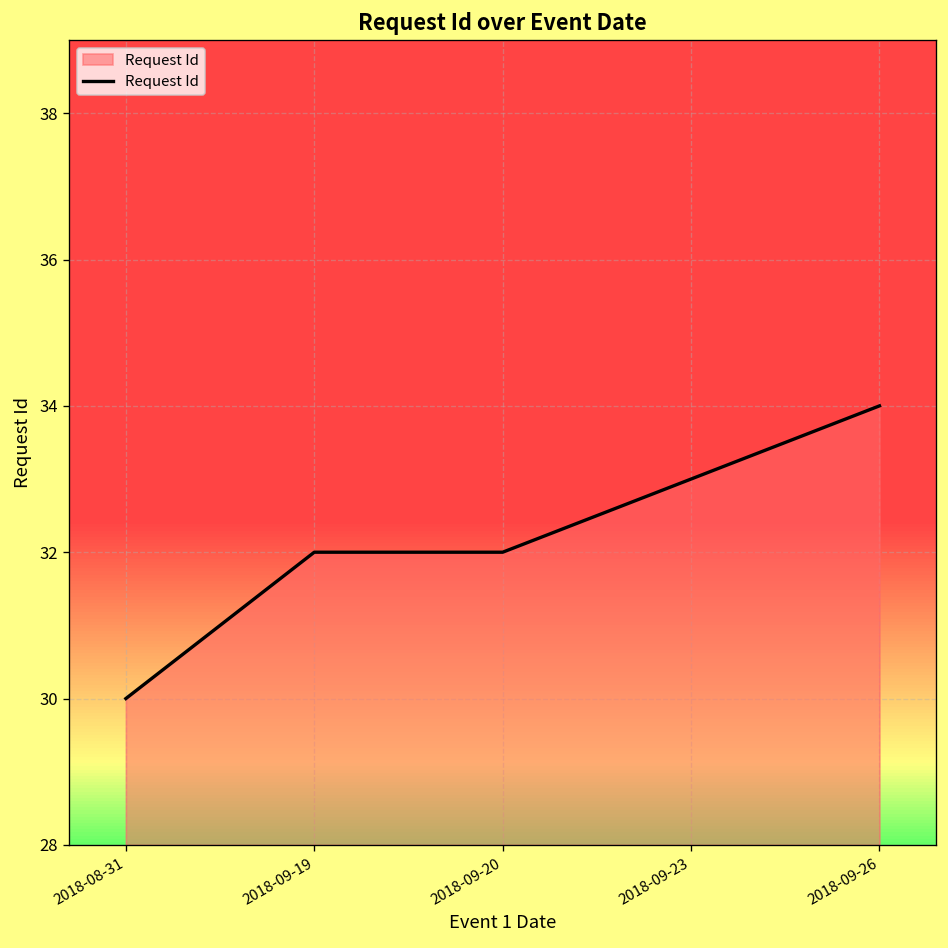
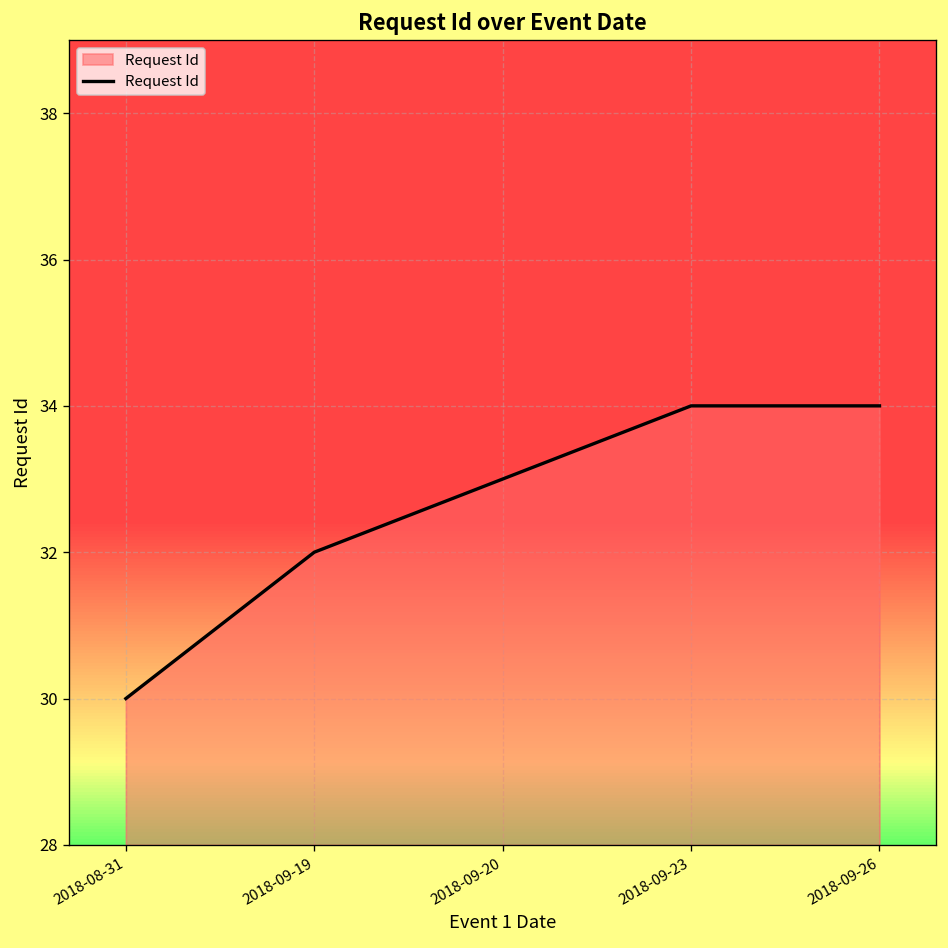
  {
    "2018-08-31": 30,
    "2018-09-19": 32,
-   "2018-09-20": 32,
-   "2018-09-23": 33,
+   "2018-09-20": 33,
+   "2018-09-23": 34,
    "2018-09-26": 34
  }
